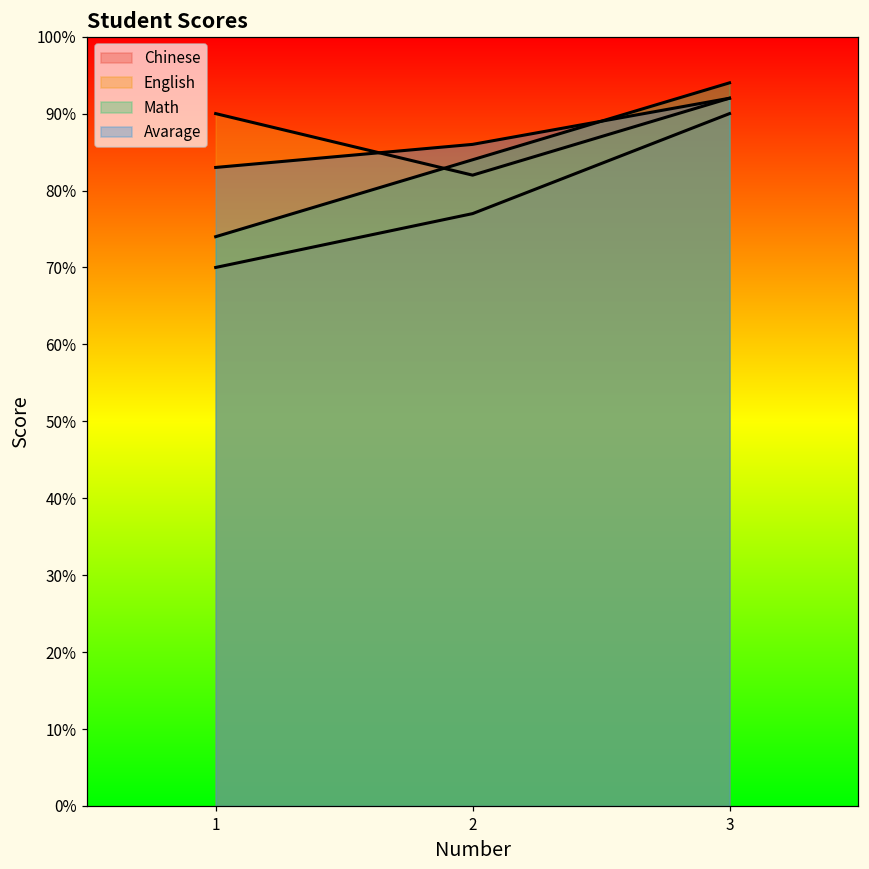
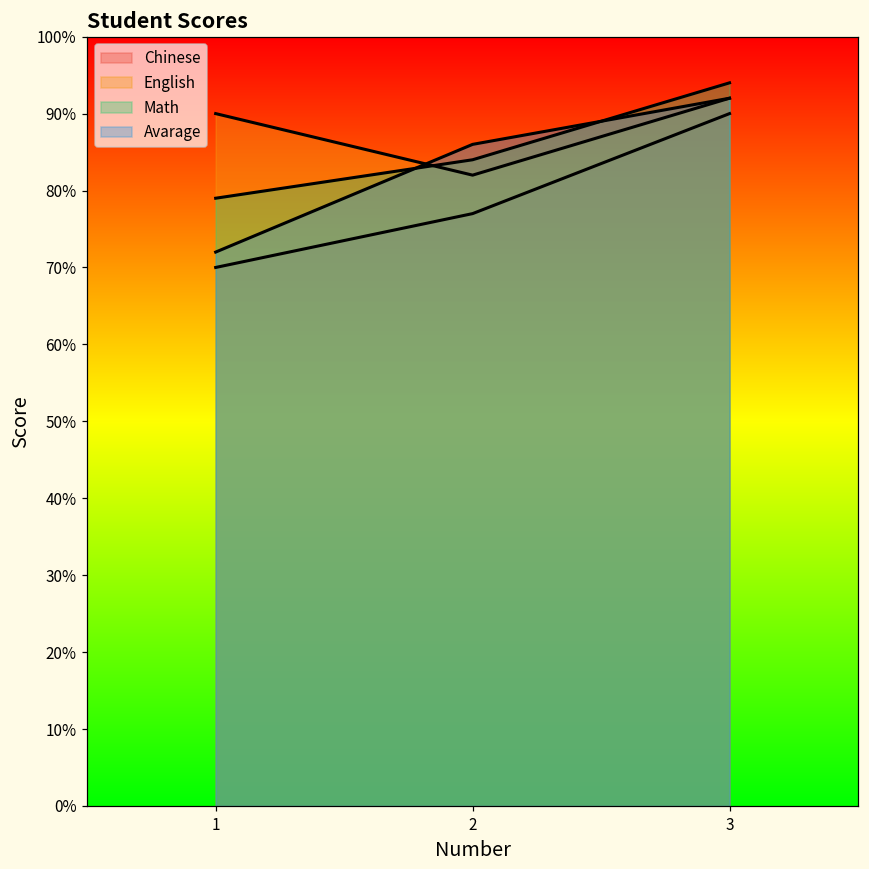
  {
    "Math": {
-     "1": "74%",
+     "1": "79%",
      "2": "84%",
      "3": "94%"
    },
    "Avarage": {
-     "1": "83%",
+     "1": "72%",
      "2": "86%"
    }
  }
